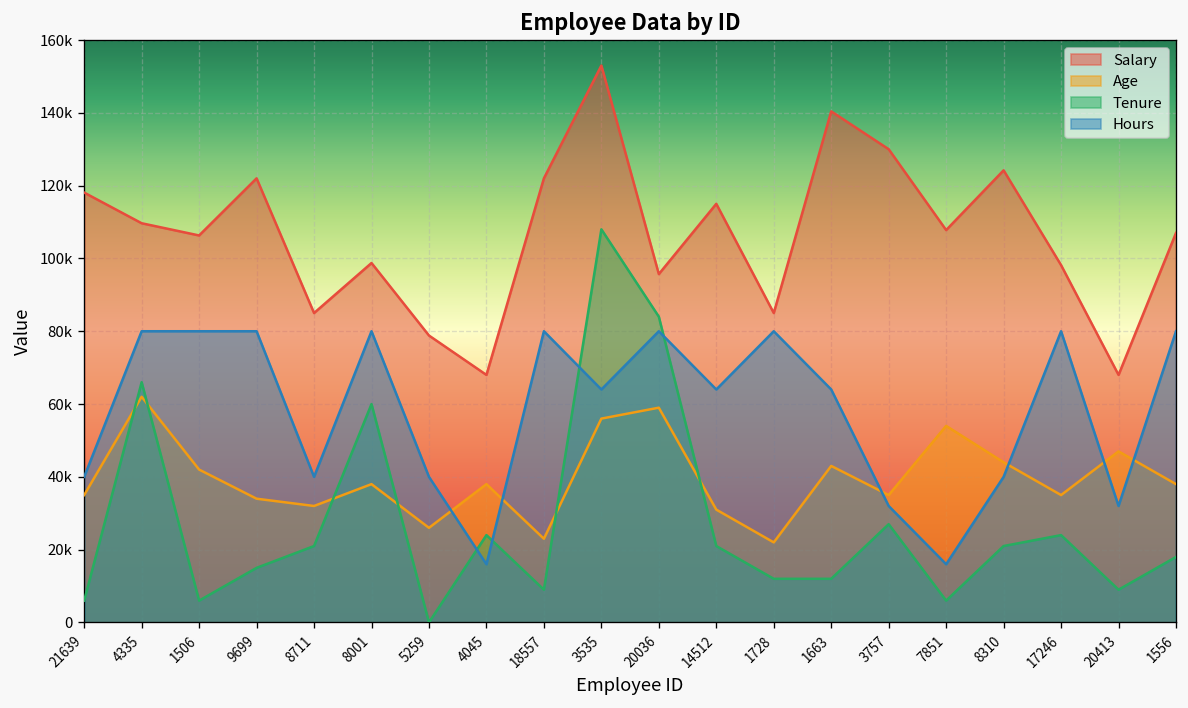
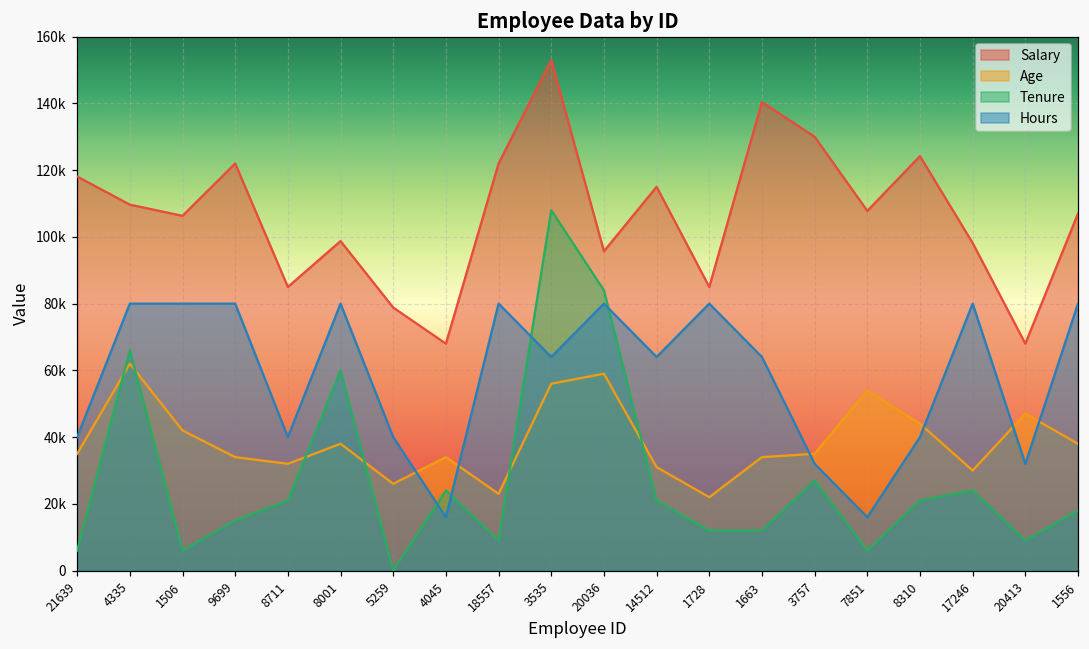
  {
    "Salary": {
      "21639": 118000,
      "4335": 110000,
      "1506": 106000,
      "9699": 122000,
      "8711": 85000,
      "8001": 99000,
      "5259": 79000,
      "4045": 68000,
      "18557": 122000,
      "3535": 153000,
      "20036": 96000,
      "14512": 115000,
      "1728": 85000,
      "1663": 140000,
      "3757": 130000,
      "7851": 108000,
      "8310": 124000,
      "17246": 98000,
      "20413": 68000,
      "1556": 107000
    },
    "Age": {
      "21639": 35000,
      "4335": 62000,
      "1506": 42000,
      "9699": 34000,
      "8711": 32000,
      "8001": 38000,
      "5259": 26000,
-     "4045": 38000,
+     "4045": 34000,
      "18557": 23000,
      "3535": 56000,
      "20036": 59000,
      "14512": 31000,
      "1728": 22000,
-     "1663": 43000,
+     "1663": 34000,
      "3757": 35000,
      "7851": 54000,
      "8310": 44000,
-     "17246": 35000,
+     "17246": 30000,
      "20413": 47000,
      "1556": 38000
    },
    "Tenure": {
      "21639": 6000,
      "4335": 66000,
      "1506": 6000,
      "9699": 15000,
      "8711": 21000,
      "8001": 60000,
      "5259": 0,
      "4045": 24000,
      "18557": 9000,
      "3535": 108000,
      "20036": 84000,
      "14512": 21000,
      "1728": 12000,
      "1663": 12000,
      "3757": 27000,
      "7851": 6000,
      "8310": 21000,
      "17246": 24000,
      "20413": 9000,
      "1556": 18000
    },
    "Hours": {
      "21639": 40000,
      "4335": 80000,
      "1506": 80000,
      "9699": 80000,
      "8711": 40000,
      "8001": 80000,
      "5259": 40000,
      "4045": 16000,
      "18557": 80000,
      "3535": 64000,
      "20036": 80000,
      "14512": 64000,
      "1728": 80000,
      "1663": 64000,
      "3757": 32000,
      "7851": 16000,
      "8310": 40000,
      "17246": 80000,
      "20413": 32000,
      "1556": 80000
    }
  }
